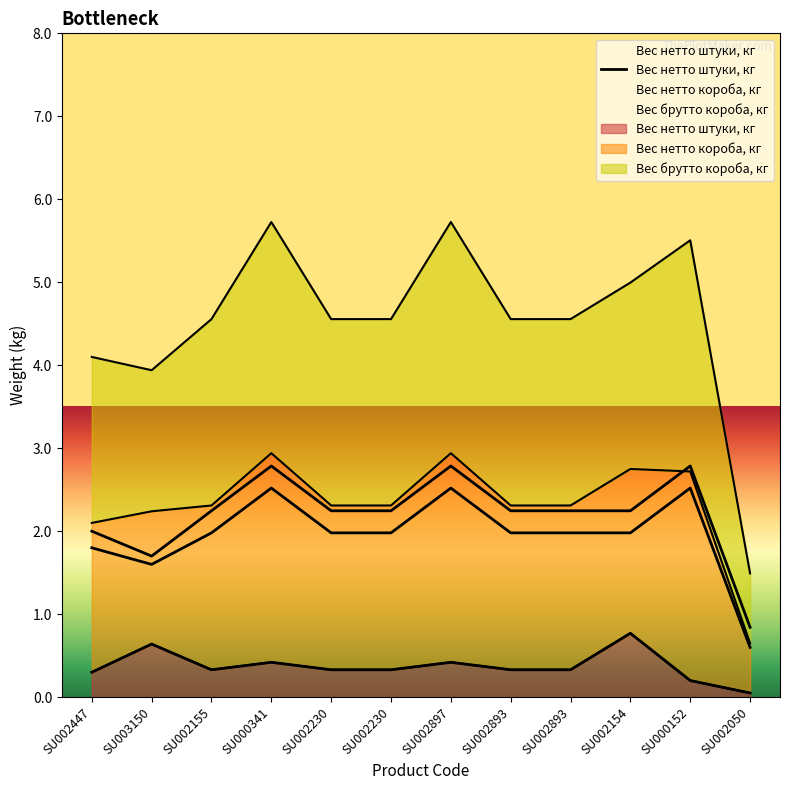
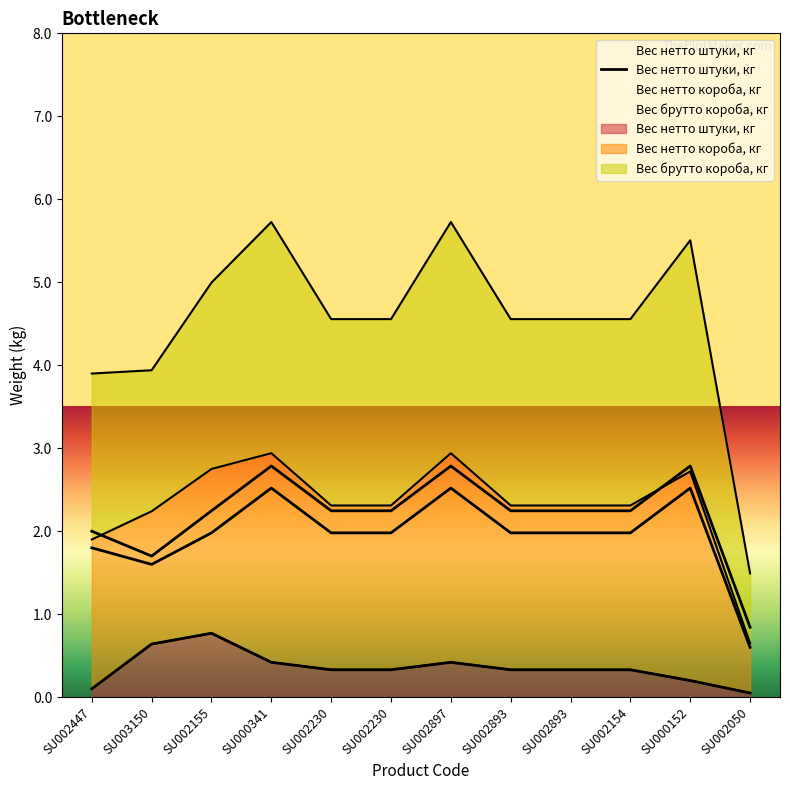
  {
    "Вес нетто штуки, кг": {
-     "SU002447": 0.3,
+     "SU002447": 0.1,
      "SU003150": 0.6,
-     "SU002155": 0.3,
+     "SU002155": 0.8,
      "SU000341": 0.4,
      "SU002897": 0.4,
-     "SU002154": 0.8,
+     "SU002154": 0.3,
      "SU000152": 0.2,
      "SU002050": 0.1
    }
  }
